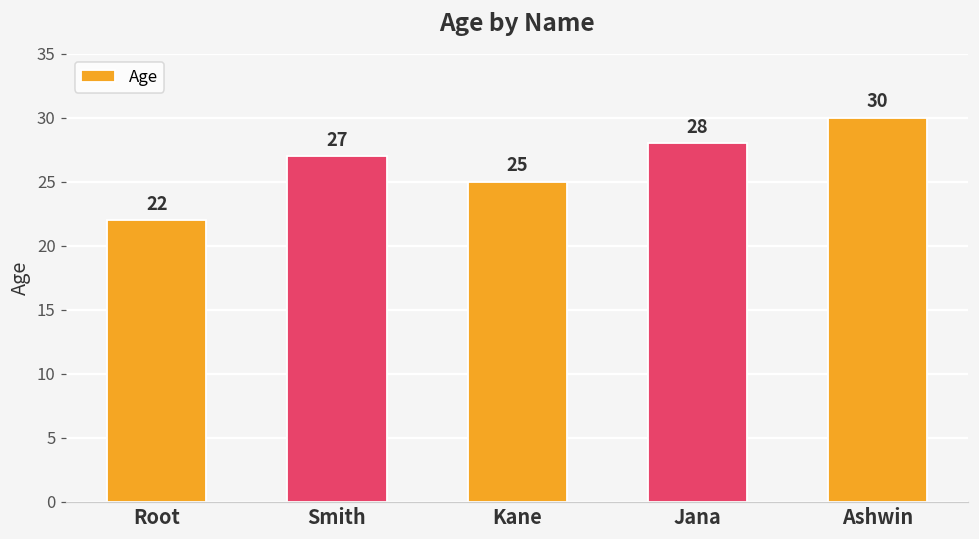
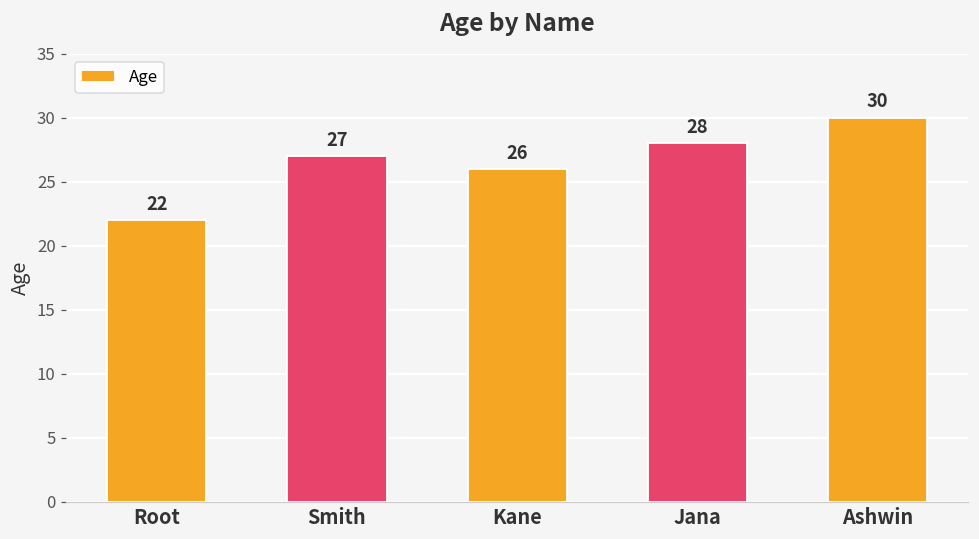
  {
    "Root": 22,
    "Smith": 27,
-   "Kane": 25,
+   "Kane": 26,
    "Jana": 28,
    "Ashwin": 30
  }
